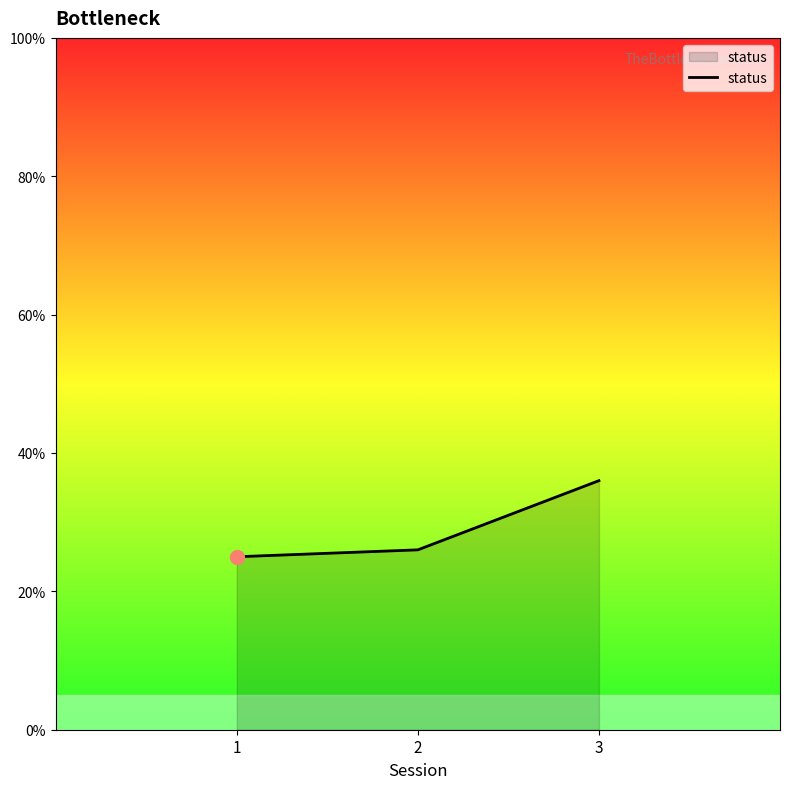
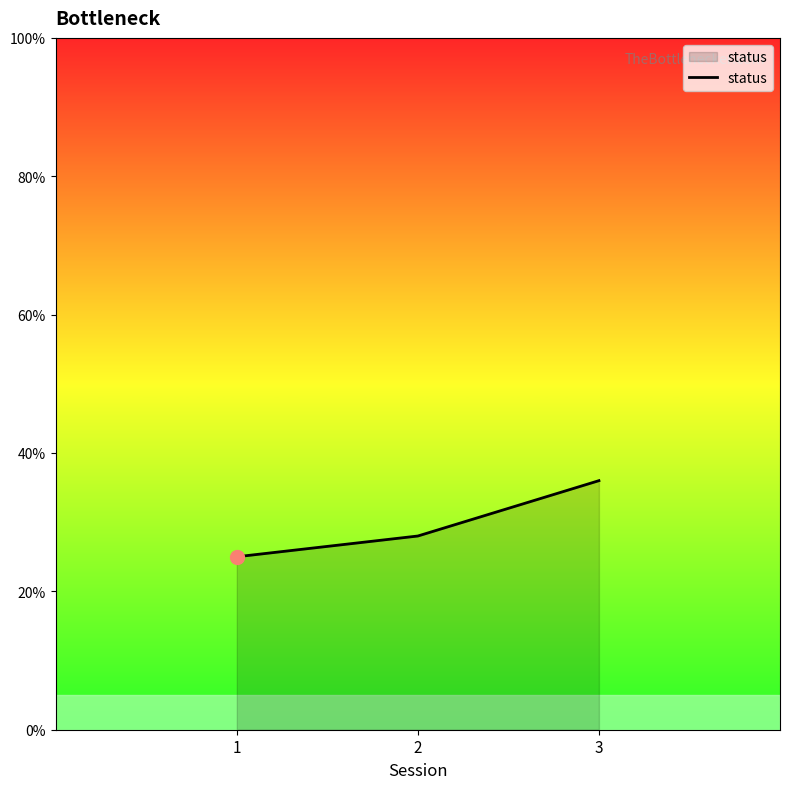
  {
    "status": {
-     "2": "26%",
+     "2": "28%",
      "3": "36%"
    }
  }
